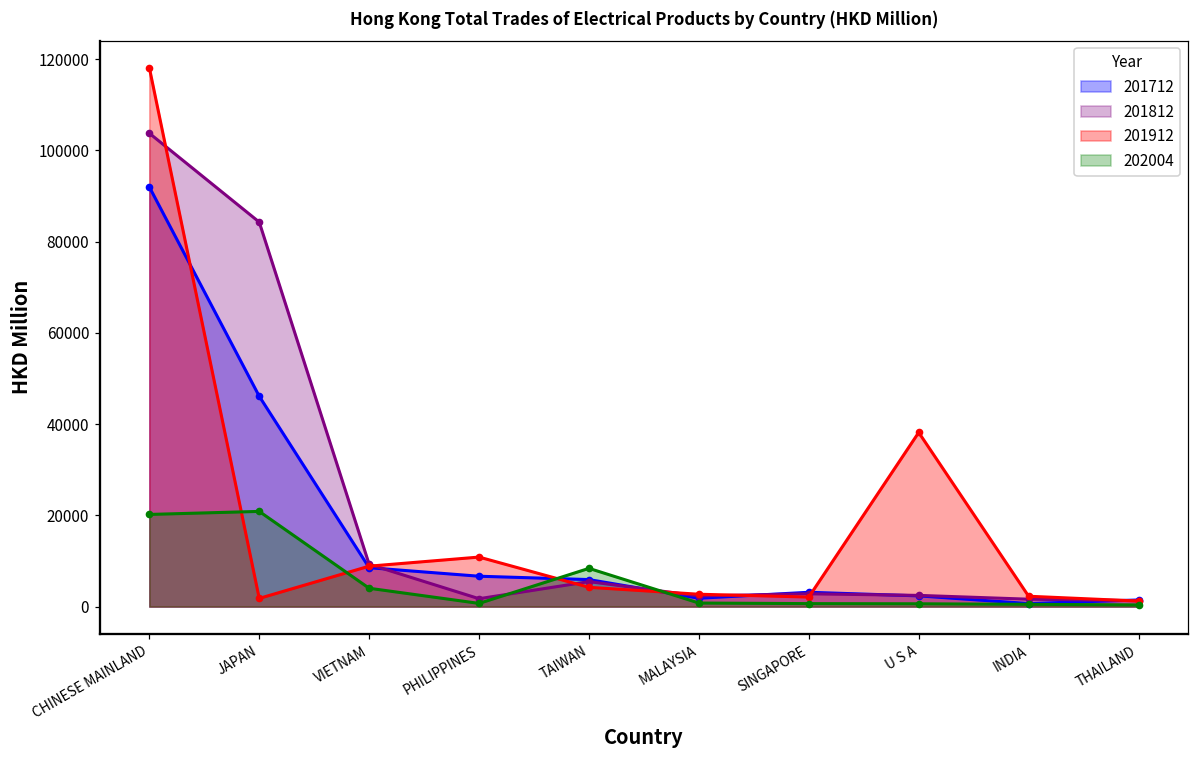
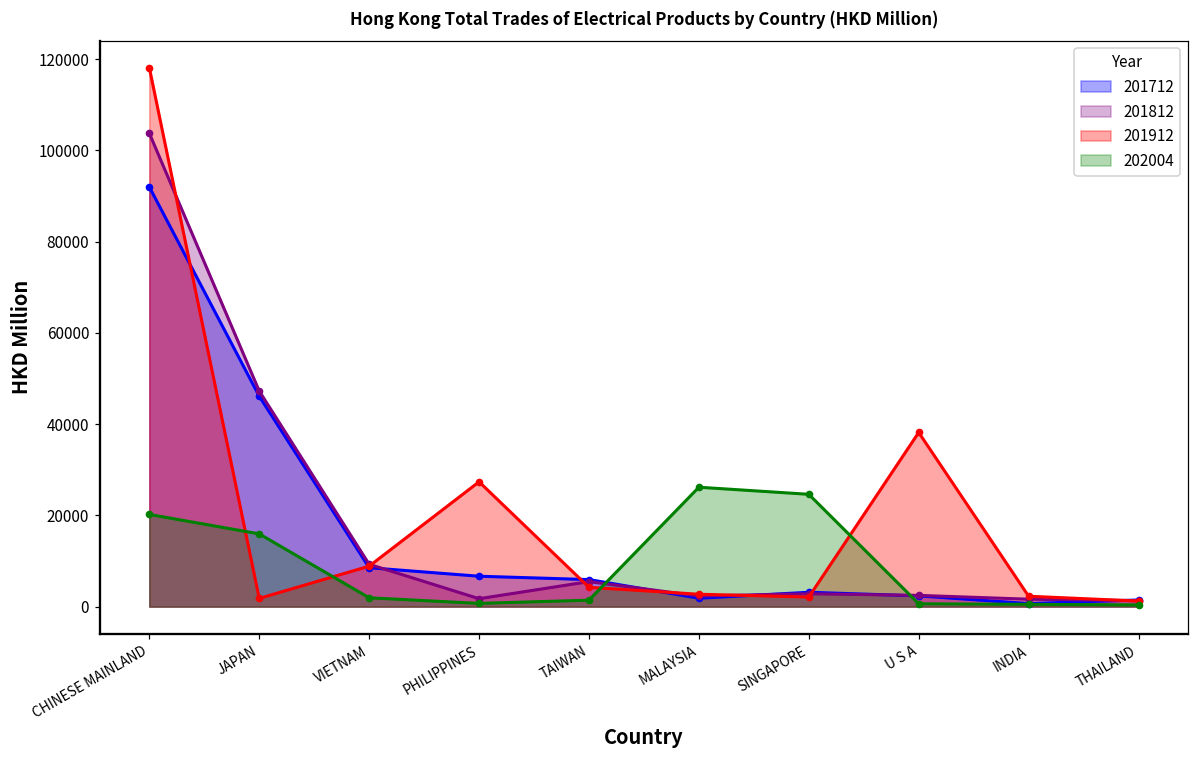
  {
    "201712": {
      "CHINESE MAINLAND": 92000,
      "JAPAN": 46000,
      "PHILIPPINES": 7000
    },
    "201812": {
      "CHINESE MAINLAND": 104000,
-     "JAPAN": 84000,
+     "JAPAN": 47000,
      "PHILIPPINES": 2000,
      "INDIA": 2000
    },
    "201912": {
      "CHINESE MAINLAND": 118000,
      "JAPAN": 2000,
-     "PHILIPPINES": 11000,
+     "PHILIPPINES": 27000,
      "TAIWAN": 4000,
      "SINGAPORE": 2000,
      "U S A": 38000,
      "INDIA": 2000
    },
    "202004": {
      "CHINESE MAINLAND": 20000,
-     "JAPAN": 21000,
-     "VIETNAM": 4000,
+     "JAPAN": 16000,
+     "VIETNAM": 2000,
      "PHILIPPINES": 1000,
-     "TAIWAN": 8000,
-     "MALAYSIA": 1000,
-     "SINGAPORE": 1000,
+     "TAIWAN": 1000,
+     "MALAYSIA": 26000,
+     "SINGAPORE": 25000,
      "U S A": 1000,
      "THAILAND": 0
    }
  }
